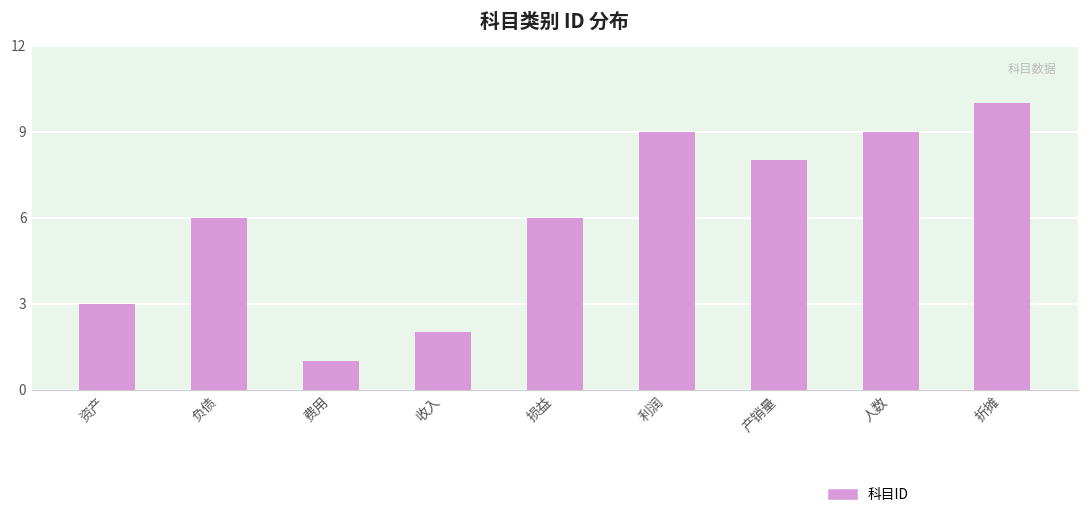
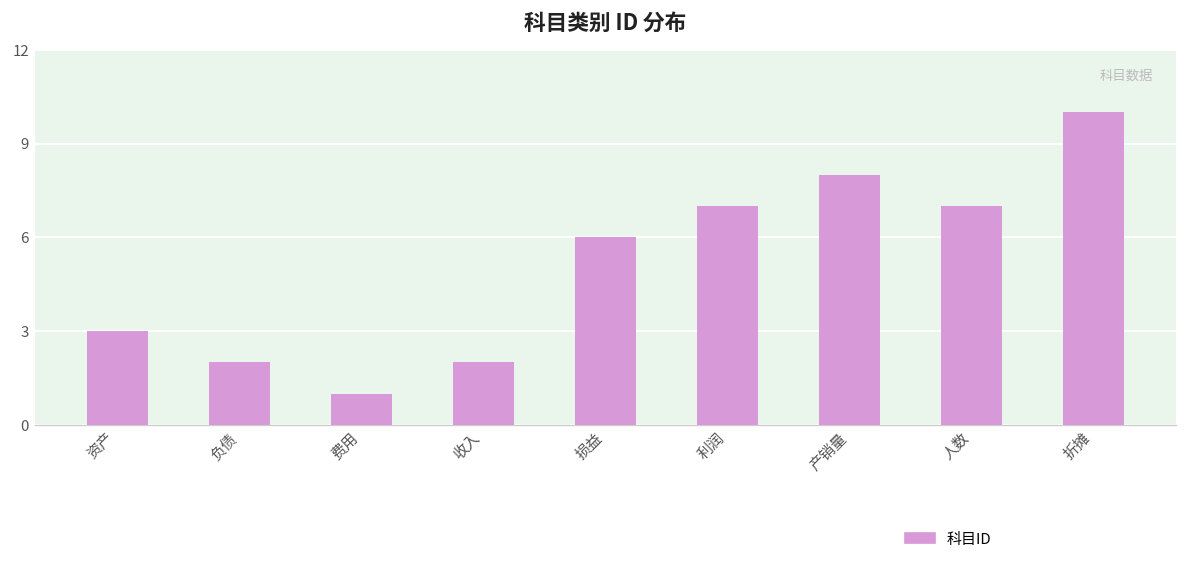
  {
    "资产": 3,
-   "负债": 6,
+   "负债": 2,
    "费用": 1,
    "收入": 2,
    "损益": 6,
-   "利润": 9,
+   "利润": 7,
    "产销量": 8,
-   "人数": 9,
+   "人数": 7,
    "折摊": 10
  }
